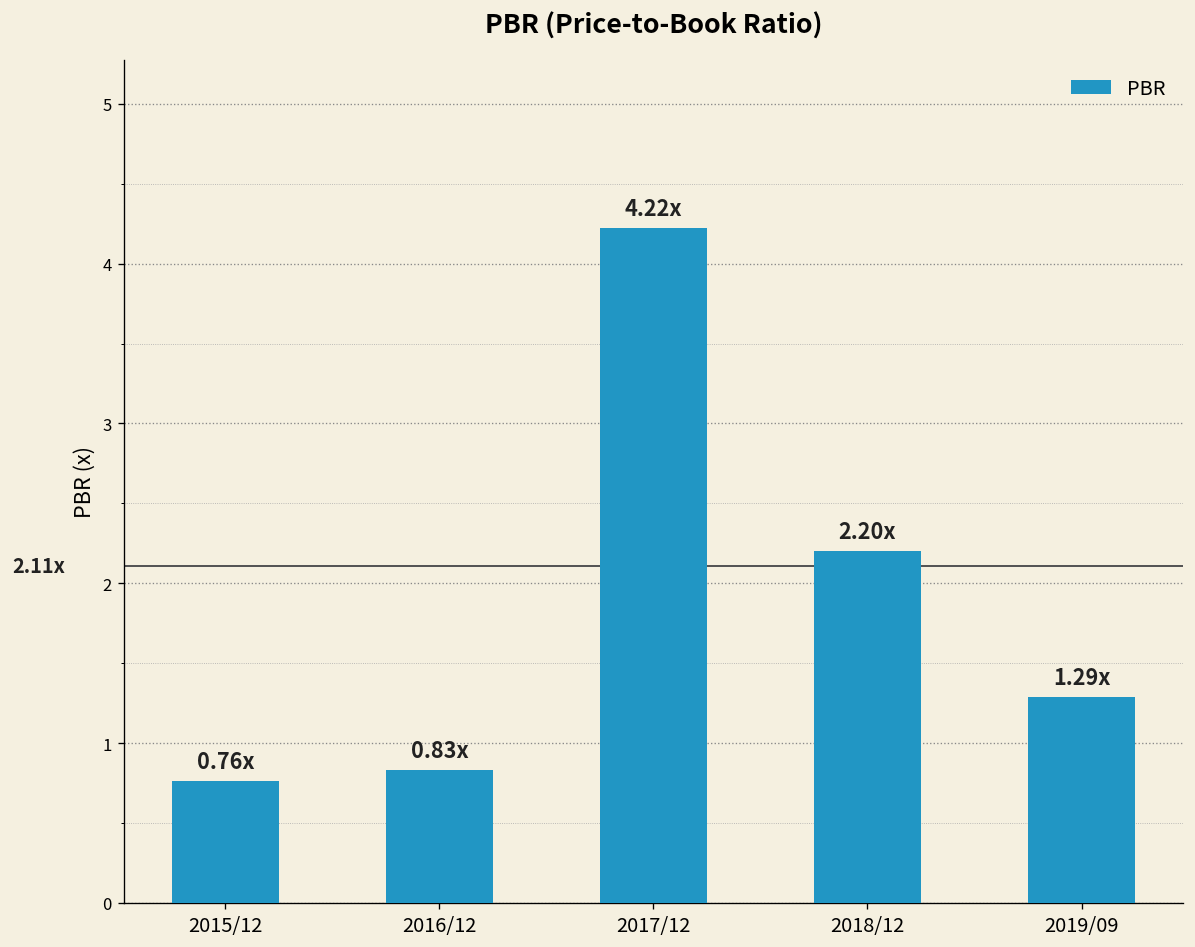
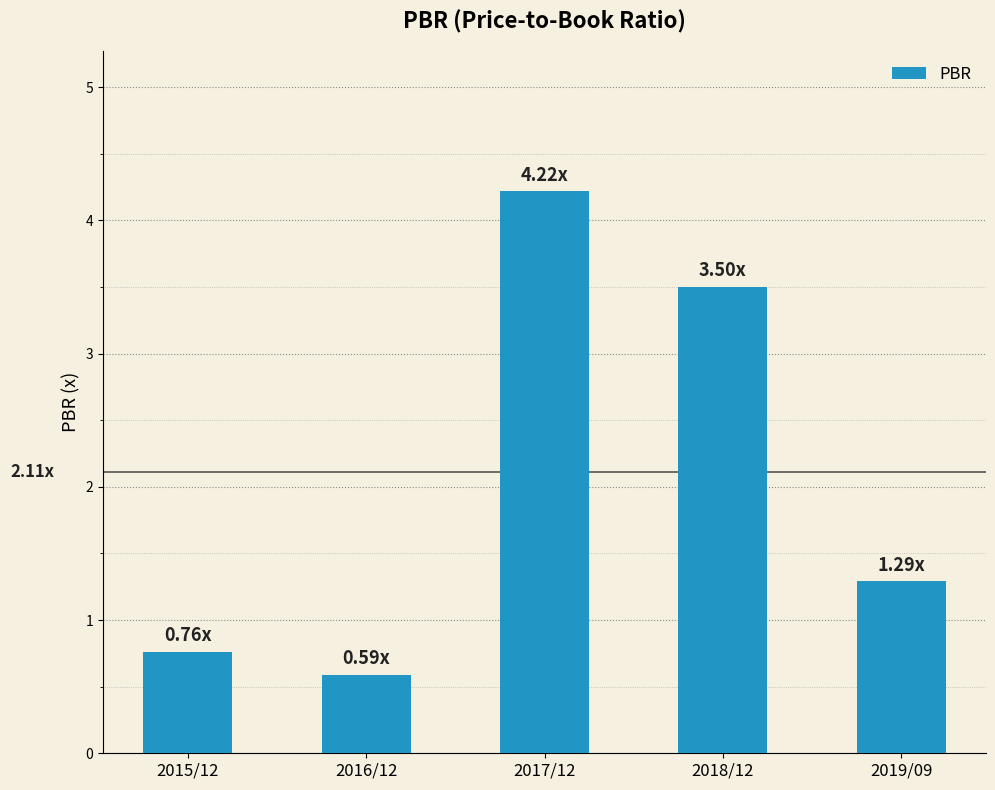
  {
    "2015/12": "0.76x",
-   "2016/12": "0.83x",
+   "2016/12": "0.59x",
    "2017/12": "4.22x",
-   "2018/12": "2.20x",
+   "2018/12": "3.50x",
    "2019/09": "1.29x"
  }
